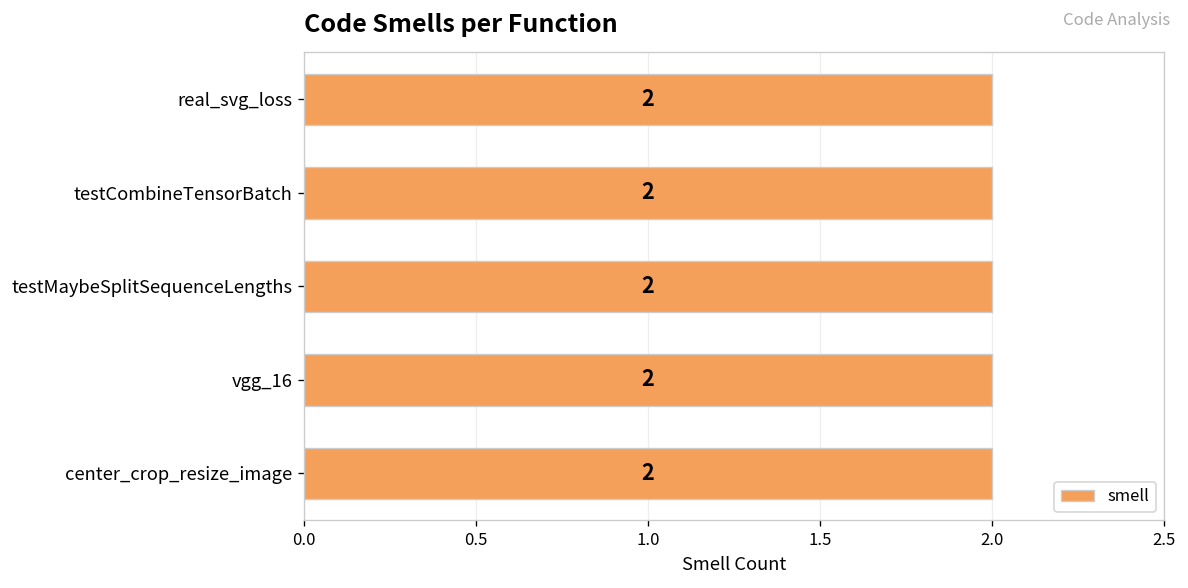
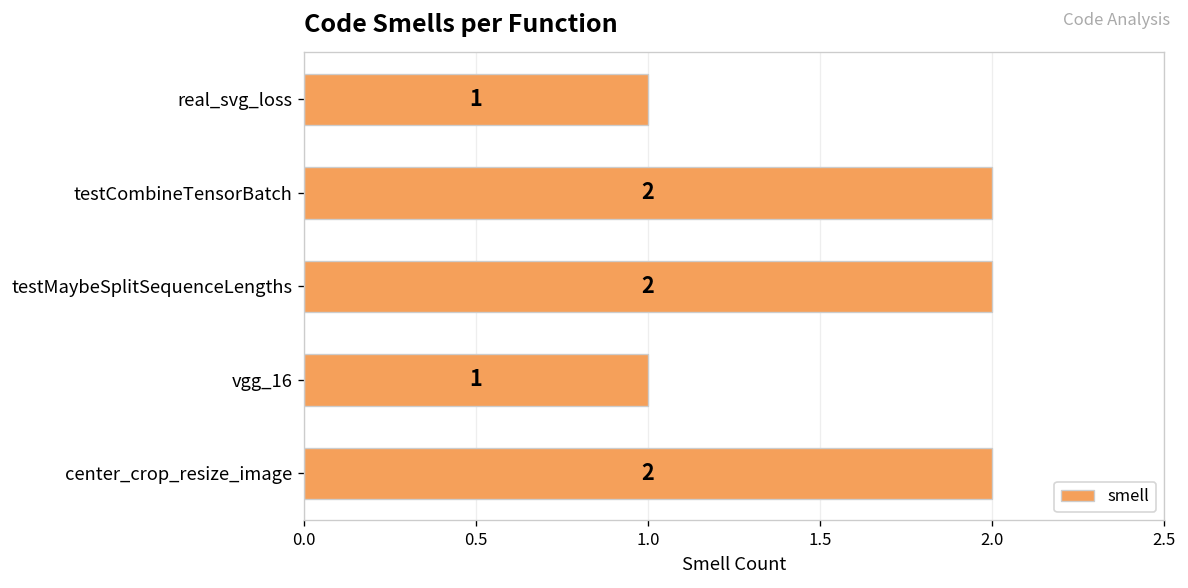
  {
-   "real_svg_loss": 2,
+   "real_svg_loss": 1,
    "testCombineTensorBatch": 2,
    "testMaybeSplitSequenceLengths": 2,
-   "vgg_16": 2,
+   "vgg_16": 1,
    "center_crop_resize_image": 2
  }
